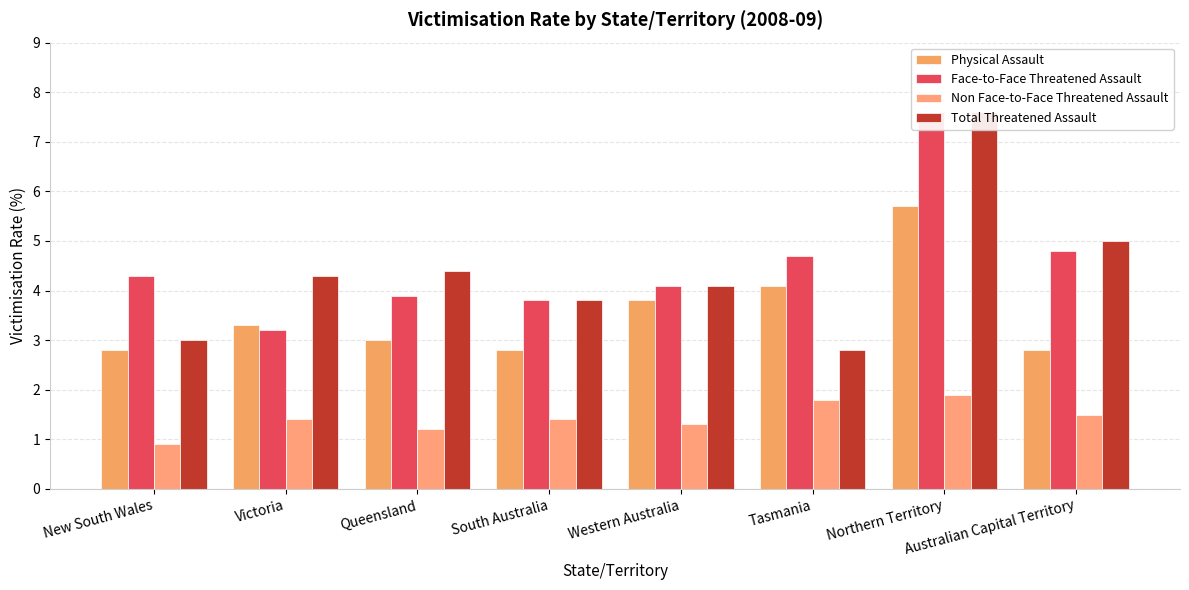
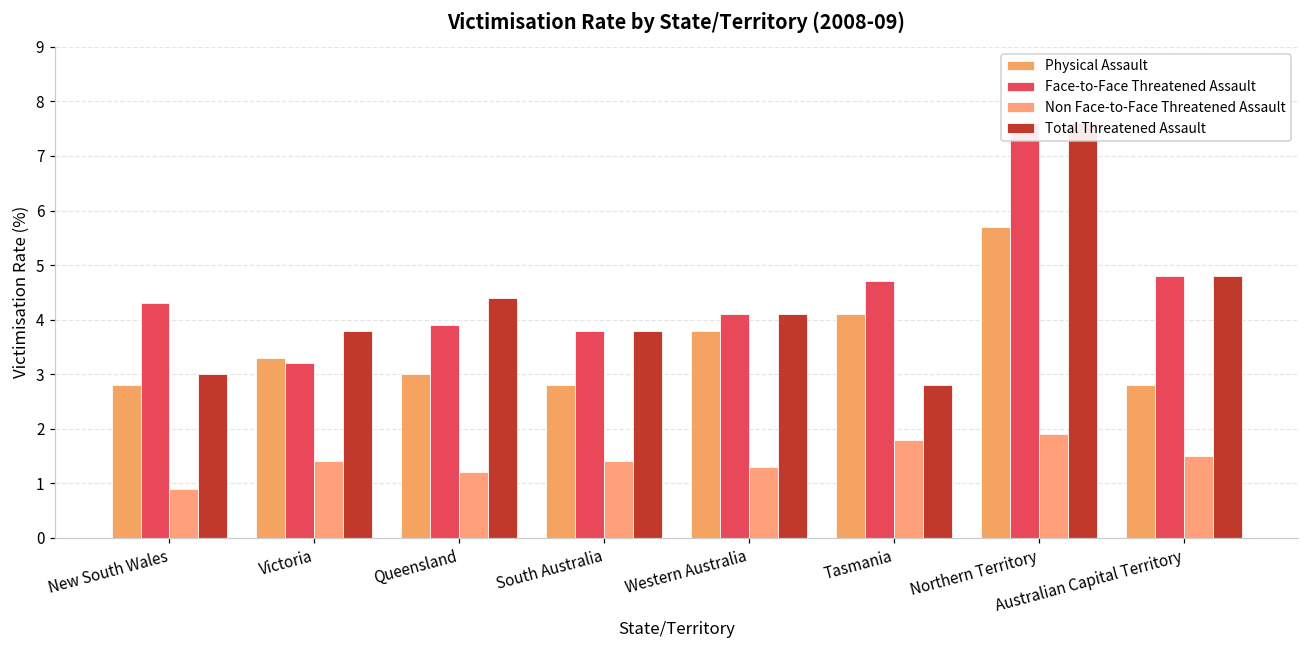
  {
    "Face-to-Face Threatened Assault": {
      "New South Wales": 4.3,
      "Victoria": 3.2,
      "Queensland": 3.9,
      "South Australia": 3.8,
      "Western Australia": 4.1,
      "Tasmania": 4.7,
      "Australian Capital Territory": 4.8
    },
    "Total Threatened Assault": {
      "New South Wales": 3.0,
-     "Victoria": 4.3,
+     "Victoria": 3.8,
      "Queensland": 4.4,
      "South Australia": 3.8,
      "Western Australia": 4.1,
      "Tasmania": 2.8,
-     "Australian Capital Territory": 5.0
+     "Australian Capital Territory": 4.8
    }
  }
